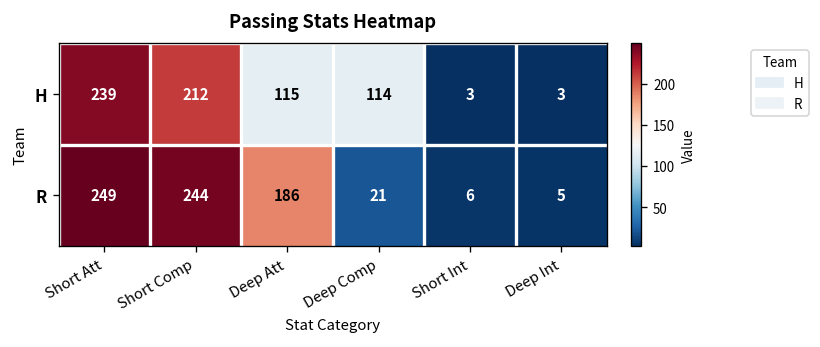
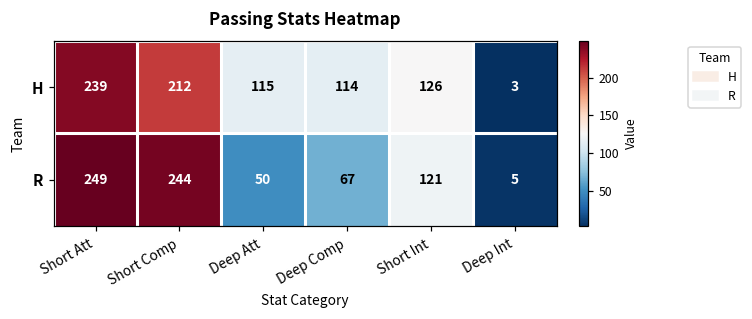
  {
    "H": {
      "Short Att": 239,
      "Short Comp": 212,
      "Deep Att": 115,
      "Deep Comp": 114,
-     "Short Int": 3,
+     "Short Int": 126,
      "Deep Int": 3
    },
    "R": {
      "Short Att": 249,
      "Short Comp": 244,
-     "Deep Att": 186,
-     "Deep Comp": 21,
-     "Short Int": 6,
+     "Deep Att": 50,
+     "Deep Comp": 67,
+     "Short Int": 121,
      "Deep Int": 5
    }
  }
